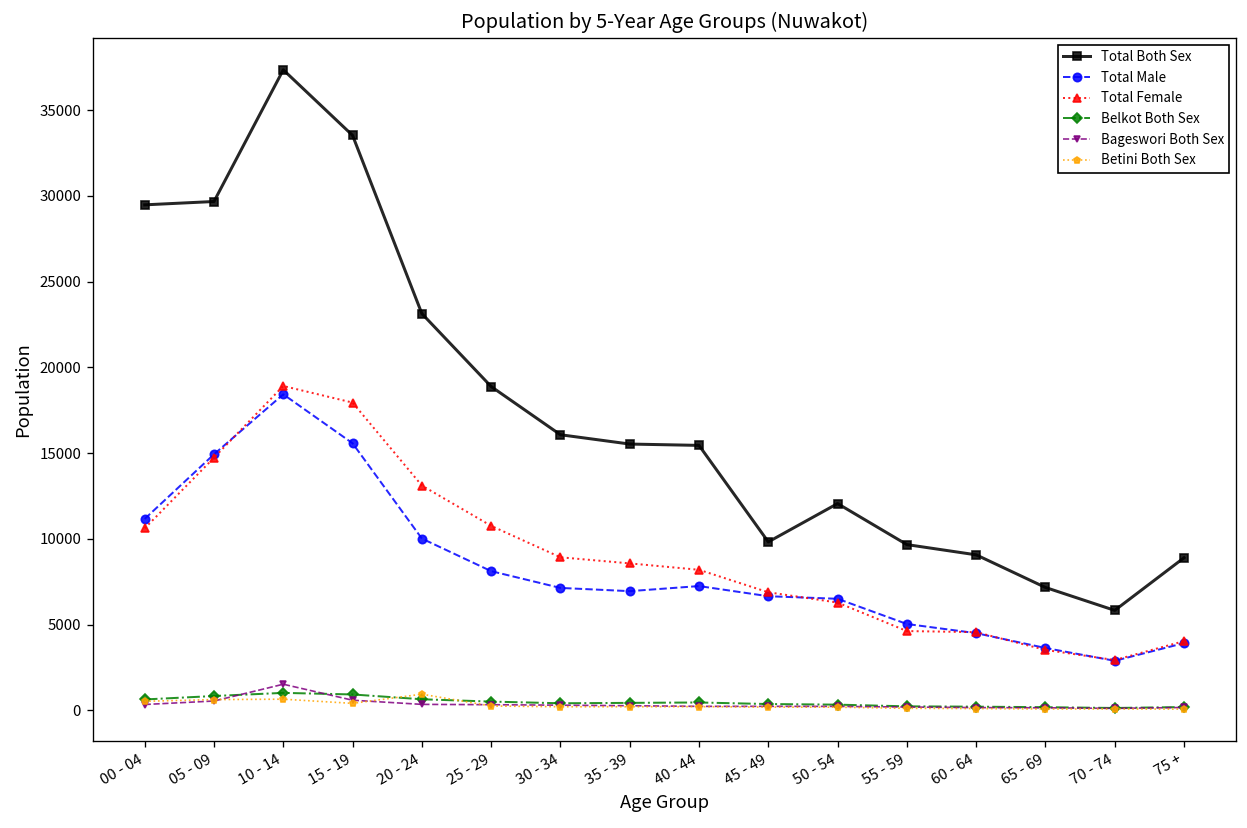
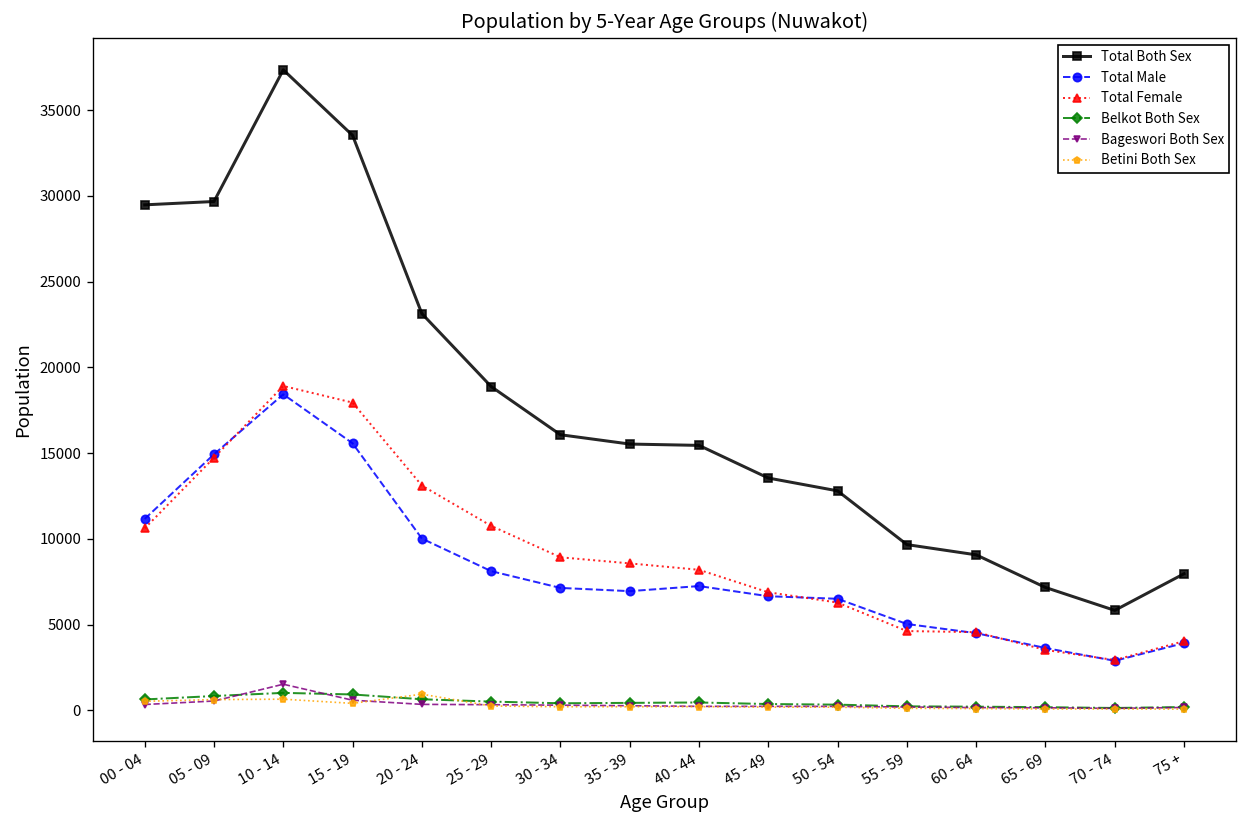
  {
    "Total Both Sex": {
      "00 - 04": 29500,
      "05 - 09": 29700,
      "10 - 14": 37300,
      "15 - 19": 33500,
      "20 - 24": 23100,
      "25 - 29": 18900,
      "30 - 34": 16100,
      "35 - 39": 15500,
      "40 - 44": 15500,
-     "45 - 49": 9800,
-     "50 - 54": 12100,
+     "45 - 49": 13600,
+     "50 - 54": 12800,
      "55 - 59": 9700,
      "60 - 64": 9100,
      "65 - 69": 7200,
      "70 - 74": 5800,
-     "75 +": 8900
+     "75 +": 8000
    },
    "Total Male": {
      "00 - 04": 11200,
      "05 - 09": 14900,
      "10 - 14": 18400,
      "15 - 19": 15600,
      "20 - 24": 10000,
      "25 - 29": 8100,
      "30 - 34": 7100,
      "35 - 39": 7000,
      "40 - 44": 7300,
      "45 - 49": 6700,
      "50 - 54": 6500,
      "55 - 59": 5000
    },
    "Total Female": {
      "00 - 04": 10600,
      "05 - 09": 14700,
      "10 - 14": 18900,
      "15 - 19": 17900,
      "20 - 24": 13100,
      "25 - 29": 10800,
      "30 - 34": 8900,
      "35 - 39": 8600,
      "40 - 44": 8200,
      "45 - 49": 6900,
      "50 - 54": 6300,
      "55 - 59": 4600
    },
    "Belkot Both Sex": {
      "05 - 09": 800,
      "10 - 14": 1000,
      "15 - 19": 900,
      "20 - 24": 700,
      "40 - 44": 500
    },
    "Bageswori Both Sex": {
      "00 - 04": 300,
      "10 - 14": 1500,
      "15 - 19": 600,
      "20 - 24": 400
    },
    "Betini Both Sex": {
      "10 - 14": 700,
      "15 - 19": 400,
      "20 - 24": 1000
    }
  }
